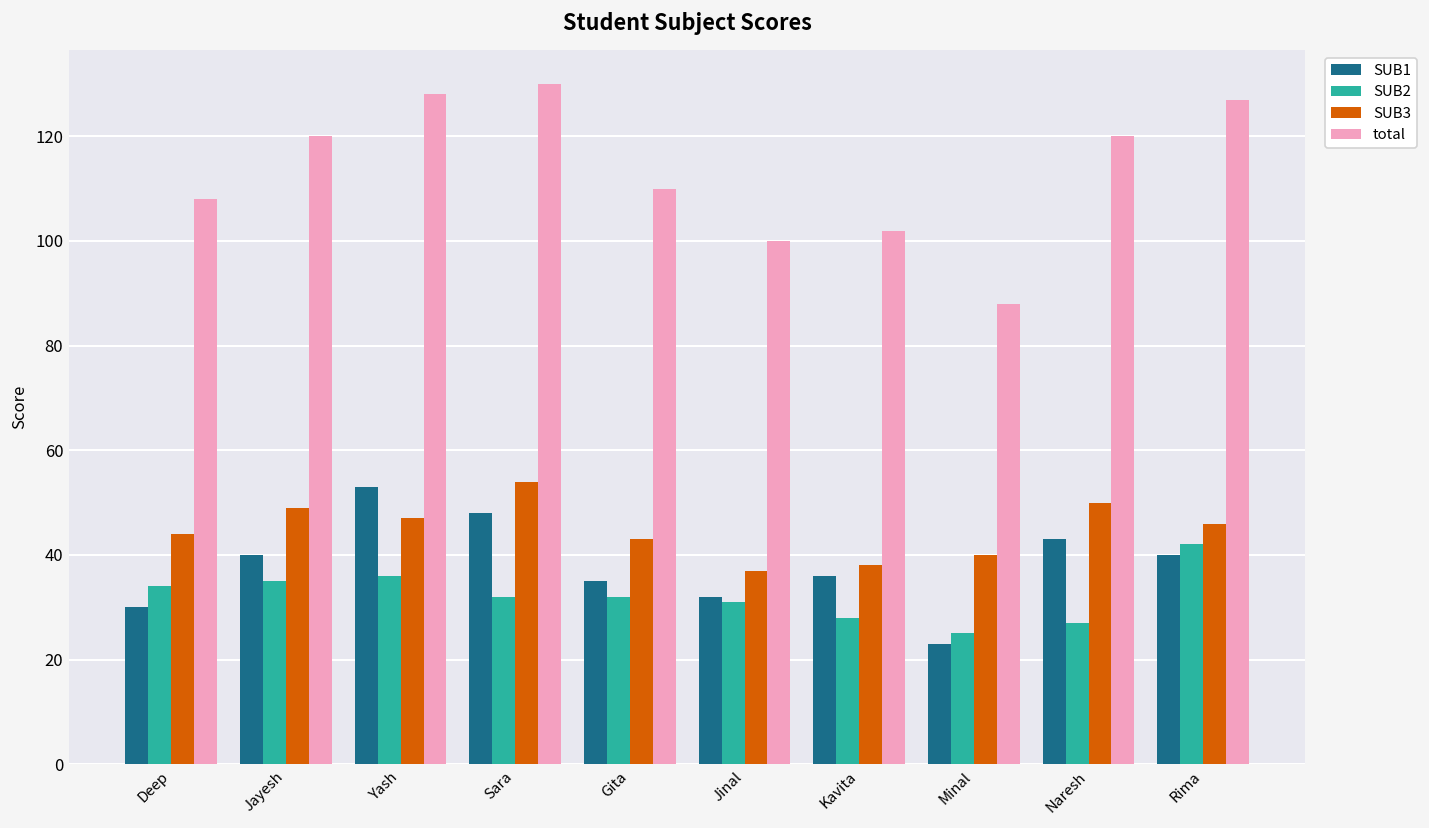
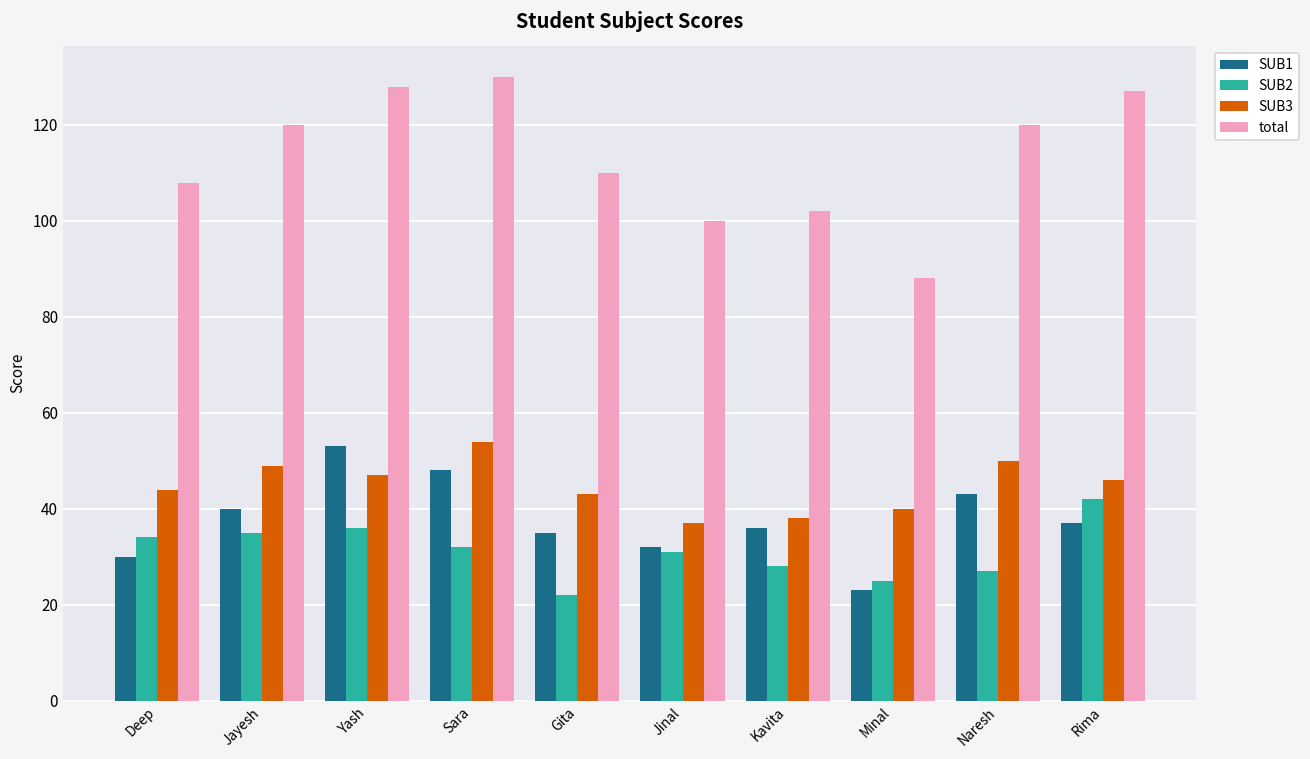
  {
    "SUB1": {
      "Deep": 30,
      "Jayesh": 40,
      "Yash": 53,
      "Sara": 48,
      "Gita": 35,
      "Jinal": 32,
      "Kavita": 36,
      "Minal": 23,
      "Naresh": 43,
-     "Rima": 40
+     "Rima": 37
    },
    "SUB2": {
      "Deep": 34,
      "Jayesh": 35,
      "Yash": 36,
      "Sara": 32,
-     "Gita": 32,
+     "Gita": 22,
      "Jinal": 31,
      "Kavita": 28,
      "Minal": 25,
      "Naresh": 27,
      "Rima": 42
    },
    "SUB3": {
      "Deep": 44,
      "Jayesh": 49,
      "Yash": 47,
      "Sara": 54,
      "Gita": 43,
      "Jinal": 37,
      "Kavita": 38,
      "Minal": 40,
      "Naresh": 50,
      "Rima": 46
    },
    "total": {
      "Deep": 108,
      "Jayesh": 120,
      "Yash": 128,
      "Sara": 130,
      "Gita": 110,
      "Jinal": 100,
      "Kavita": 102,
      "Minal": 88,
      "Naresh": 120,
      "Rima": 127
    }
  }
